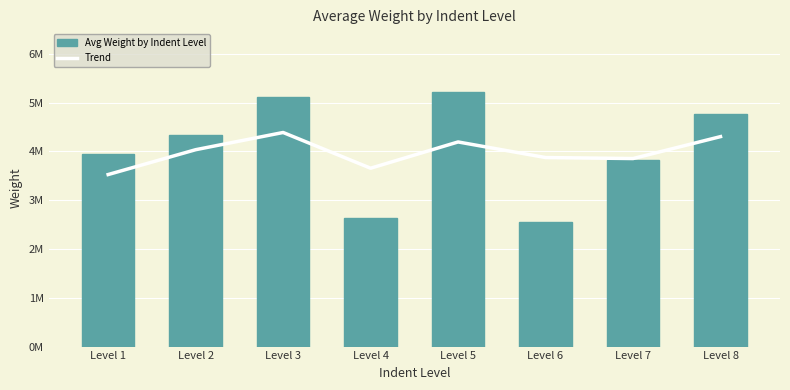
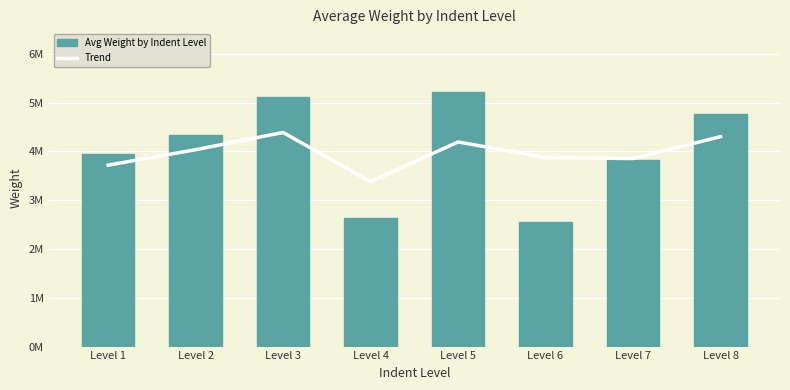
  {
    "Trend": {
-     "Level 1": 3500000,
+     "Level 1": 3700000,
      "Level 2": 4000000,
      "Level 3": 4400000,
-     "Level 4": 3700000,
+     "Level 4": 3400000,
      "Level 5": 4200000,
      "Level 6": 3900000,
      "Level 7": 3900000,
      "Level 8": 4300000
    },
    "Avg Weight by Indent Level": {
      "Level 1": 3900000,
      "Level 2": 4300000,
      "Level 3": 5100000,
      "Level 4": 2600000,
      "Level 5": 5200000,
      "Level 6": 2600000,
      "Level 7": 3800000,
      "Level 8": 4800000
    }
  }
